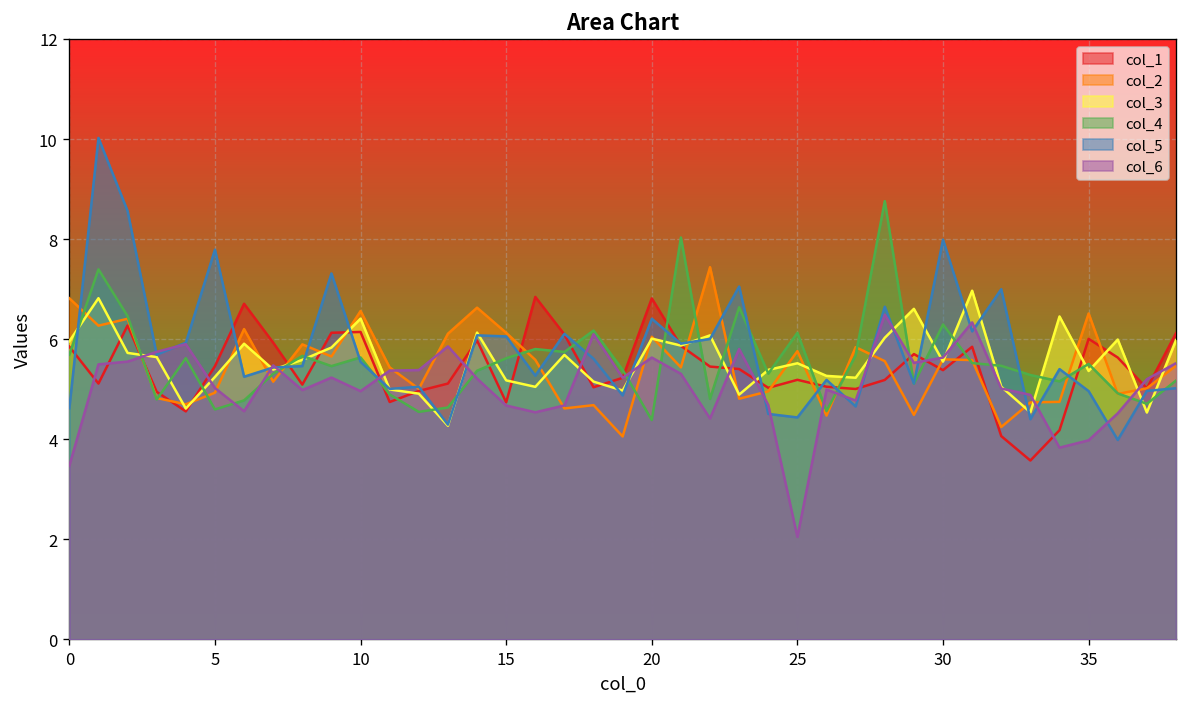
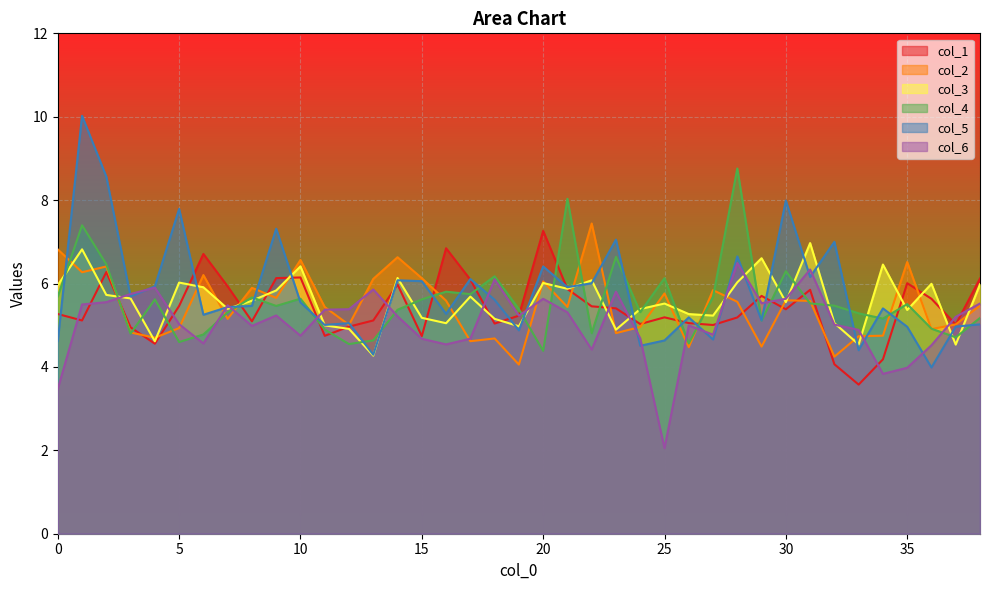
  {
    "col_1": {
-     "0": 5.9,
+     "0": 5.3,
      "5": 5.5,
      "10": 6.1,
      "15": 4.7,
-     "20": 6.8,
+     "20": 7.3,
      "25": 5.2,
      "30": 5.4,
      "35": 6.0
    },
    "col_2": {
      "0": 6.8,
      "5": 4.9,
      "10": 6.6,
      "15": 6.1,
      "25": 5.8,
      "35": 6.5
    },
    "col_3": {
      "0": 6.0,
-     "5": 5.2,
+     "5": 6.0,
      "10": 6.4,
      "15": 5.2,
      "25": 5.5,
      "35": 5.4
    },
    "col_4": {
      "0": 5.7,
      "5": 4.6,
      "10": 5.6,
      "15": 5.6,
      "20": 4.4,
      "25": 6.1,
      "30": 6.3,
      "35": 5.5
    },
    "col_5": {
      "0": 4.6,
      "5": 7.8,
      "10": 5.5,
      "15": 6.1,
      "20": 6.4,
-     "25": 4.4,
+     "25": 4.6,
      "30": 8.0,
      "35": 5.0
    },
    "col_6": {
      "0": 3.5,
      "5": 5.0,
-     "10": 5.0,
+     "10": 4.7,
      "15": 4.7,
      "20": 5.6,
      "25": 2.1,
      "35": 4.0
    }
  }
